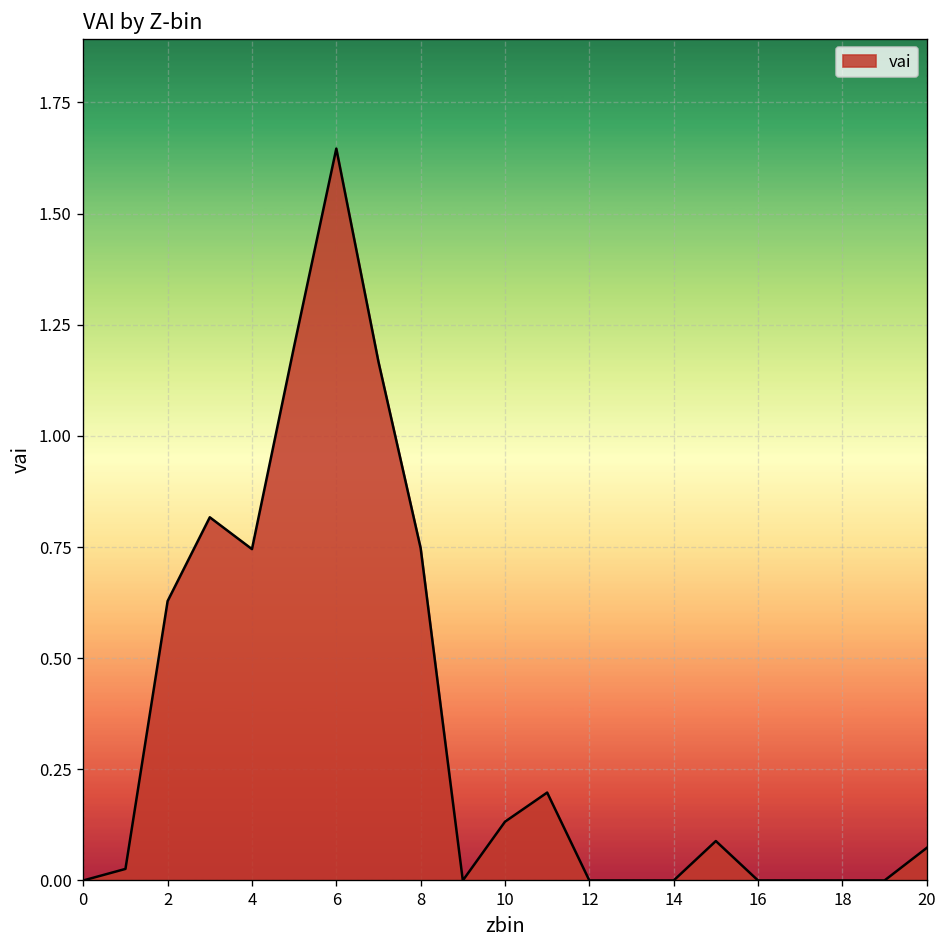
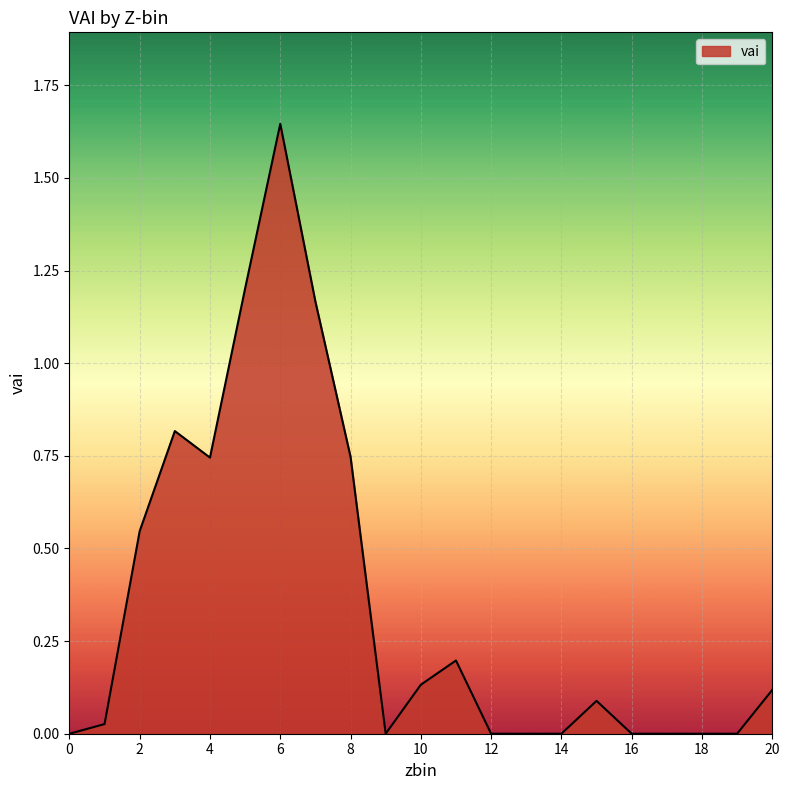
  {
    "0": 0.00,
-   "2": 0.63,
+   "2": 0.55,
    "4": 0.75,
    "6": 1.65,
    "8": 0.75,
    "10": 0.13,
    "12": 0.00,
    "14": 0.00,
    "16": 0.00,
    "18": 0.00,
-   "20": 0.07
+   "20": 0.12
  }
